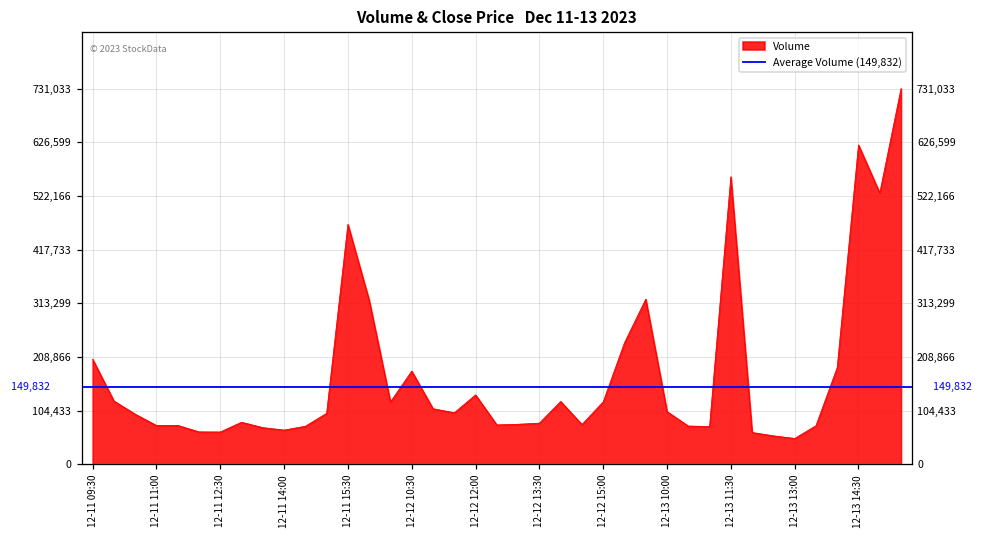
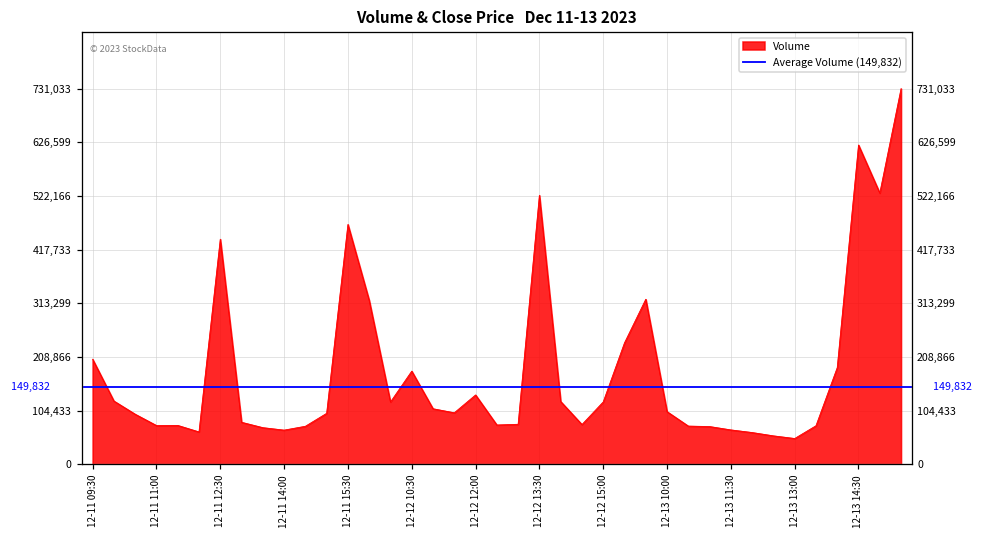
  {
    "12-11 09:30": "200,000",
    "12-11 11:00": "80,000",
-   "12-11 12:30": "60,000",
+   "12-11 12:30": "440,000",
    "12-11 14:00": "70,000",
    "12-11 15:30": "470,000",
    "12-12 10:30": "180,000",
    "12-12 12:00": "130,000",
-   "12-12 13:30": "80,000",
+   "12-12 13:30": "520,000",
    "12-12 15:00": "120,000",
    "12-13 10:00": "100,000",
-   "12-13 11:30": "560,000",
+   "12-13 11:30": "70,000",
    "12-13 13:00": "50,000",
    "12-13 14:30": "620,000"
  }
